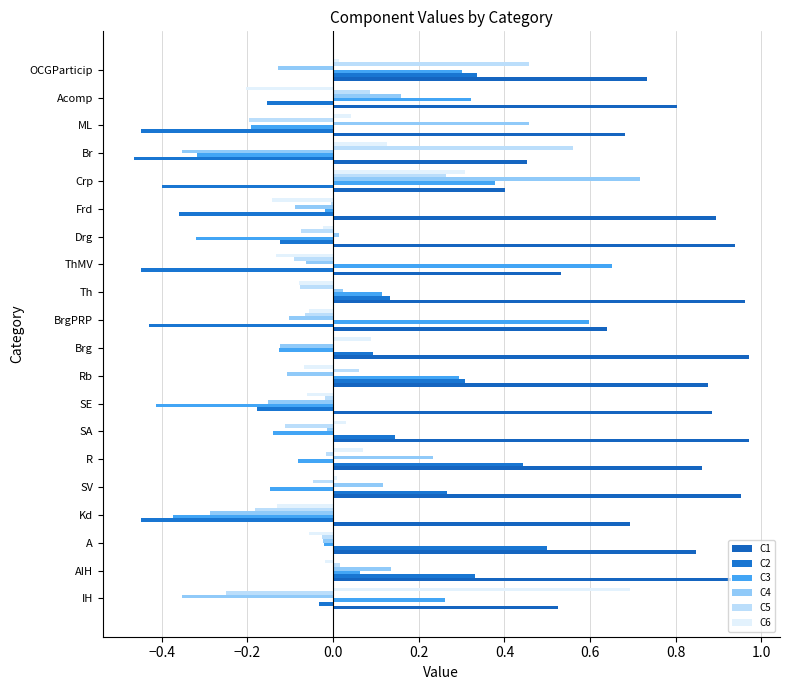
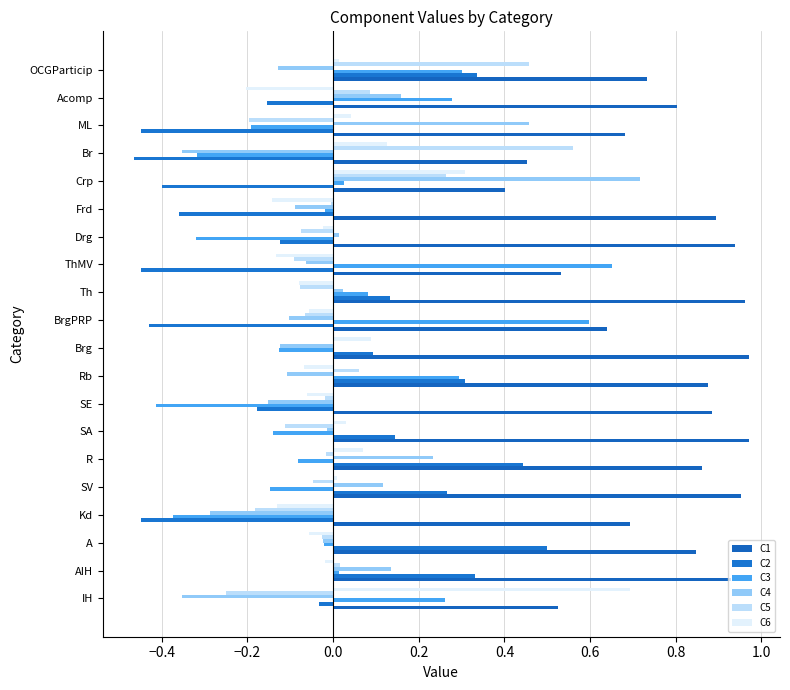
  {
    "C3": {
      "OCGParticip": 0.30,
-     "Acomp": 0.32,
+     "Acomp": 0.28,
      "ML": -0.19,
      "Br": -0.32,
-     "Crp": 0.38,
+     "Crp": 0.03,
      "Frd": -0.02,
      "Drg": -0.32,
      "ThMV": 0.65,
-     "Th": 0.11,
+     "Th": 0.08,
      "BrgPRP": 0.60,
      "Brg": -0.13,
      "Rb": 0.29,
      "SE": -0.41,
      "SA": -0.14,
      "R": -0.08,
      "SV": -0.15,
      "Kd": -0.37,
      "A": -0.02,
-     "AIH": 0.06,
+     "AIH": 0.01,
      "IH": 0.26
    }
  }
